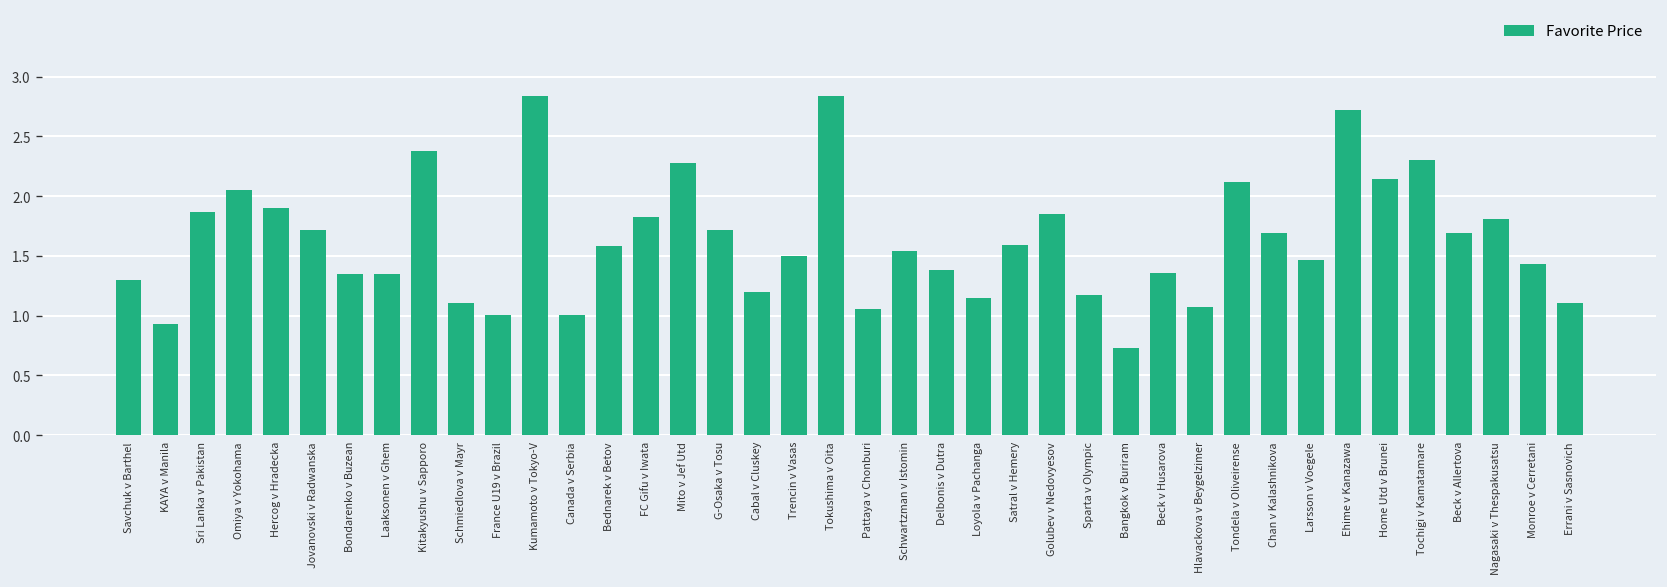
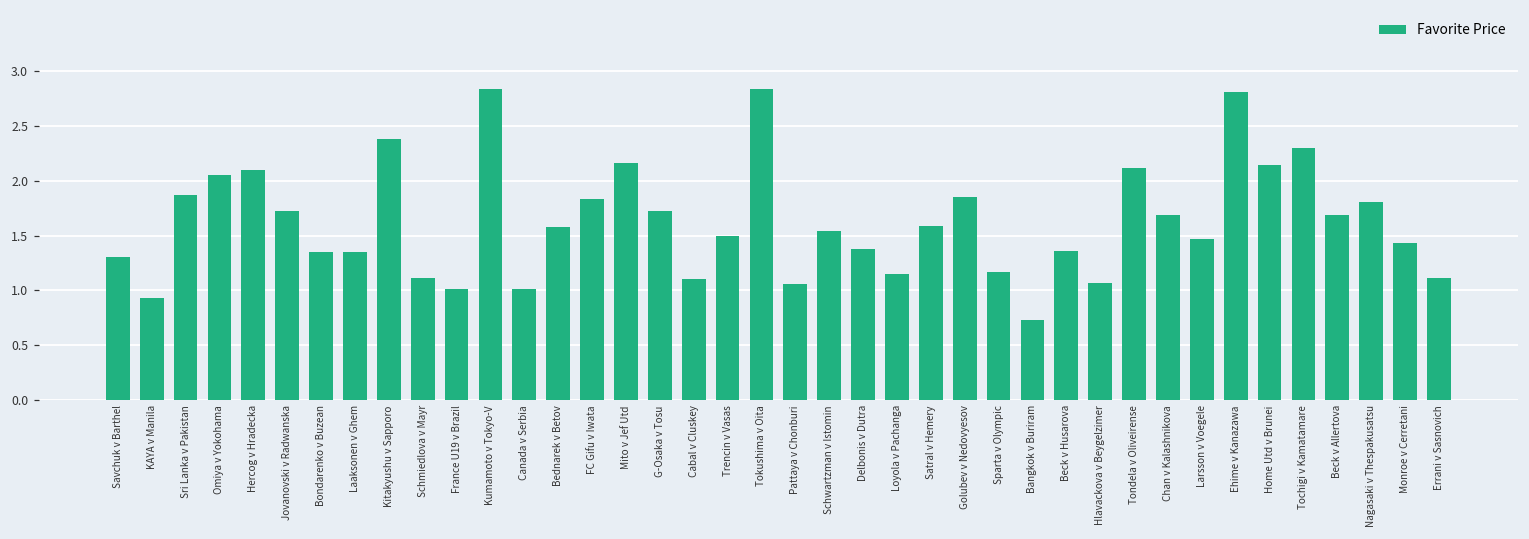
  {
    "Savchuk v Barthel": 1.3,
    "KAYA v Manila": 0.9,
    "Sri Lanka v Pakistan": 1.9,
    "Omiya v Yokohama": 2.1,
-   "Hercog v Hradecka": 1.9,
+   "Hercog v Hradecka": 2.1,
    "Jovanovski v Radwanska": 1.7,
    "Bondarenko v Buzean": 1.4,
    "Laaksonen v Ghem": 1.4,
    "Kitakyushu v Sapporo": 2.4,
    "Schmiedlova v Mayr": 1.1,
    "France U19 v Brazil": 1.0,
    "Kumamoto v Tokyo-V": 2.8,
    "Canada v Serbia": 1.0,
    "Bednarek v Betov": 1.6,
    "FC Gifu v Iwata": 1.8,
-   "Mito v Jef Utd": 2.3,
+   "Mito v Jef Utd": 2.2,
    "G-Osaka v Tosu": 1.7,
-   "Cabal v Cluskey": 1.2,
+   "Cabal v Cluskey": 1.1,
    "Trencin v Vasas": 1.5,
    "Tokushima v Oita": 2.8,
    "Pattaya v Chonburi": 1.1,
    "Schwartzman v Istomin": 1.5,
    "Delbonis v Dutra": 1.4,
    "Loyola v Pachanga": 1.2,
    "Satral v Hemery": 1.6,
    "Golubev v Nedovyesov": 1.9,
    "Sparta v Olympic": 1.2,
    "Bangkok v Buriram": 0.7,
    "Beck v Husarova": 1.4,
    "Hlavackova v Beygelzimer": 1.1,
    "Tondela v Oliveirense": 2.1,
    "Chan v Kalashnikova": 1.7,
    "Larsson v Voegele": 1.5,
-   "Ehime v Kanazawa": 2.7,
+   "Ehime v Kanazawa": 2.8,
    "Home Utd v Brunei": 2.1,
    "Tochigi v Kamatamare": 2.3,
    "Beck v Allertova": 1.7,
    "Nagasaki v Thespakusatsu": 1.8,
    "Monroe v Cerretani": 1.4,
    "Errani v Sasnovich": 1.1
  }
